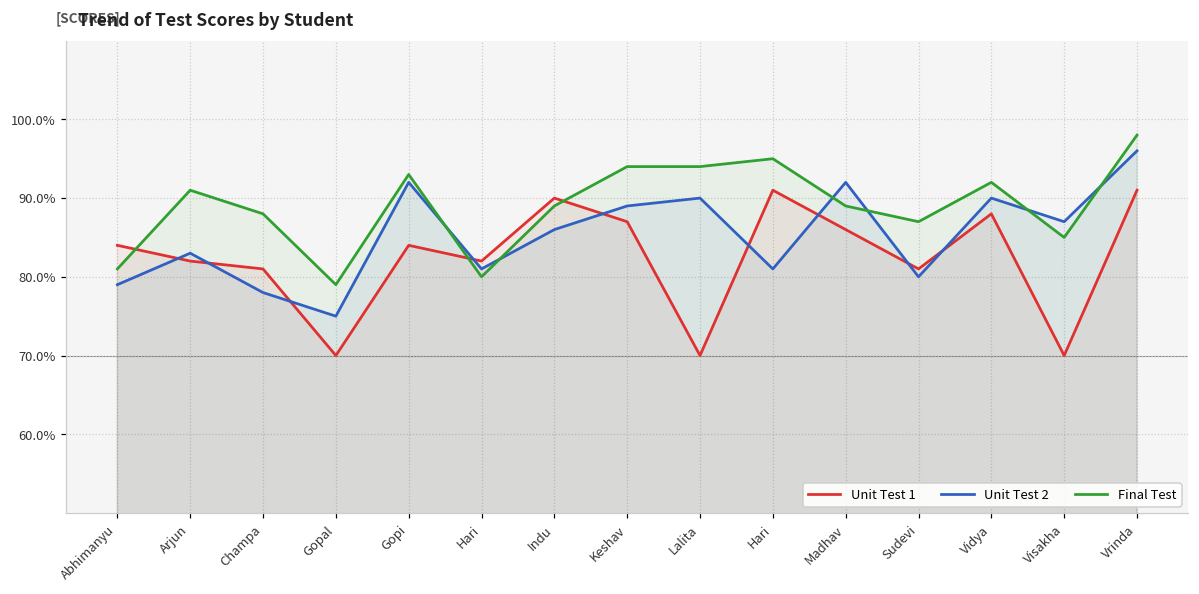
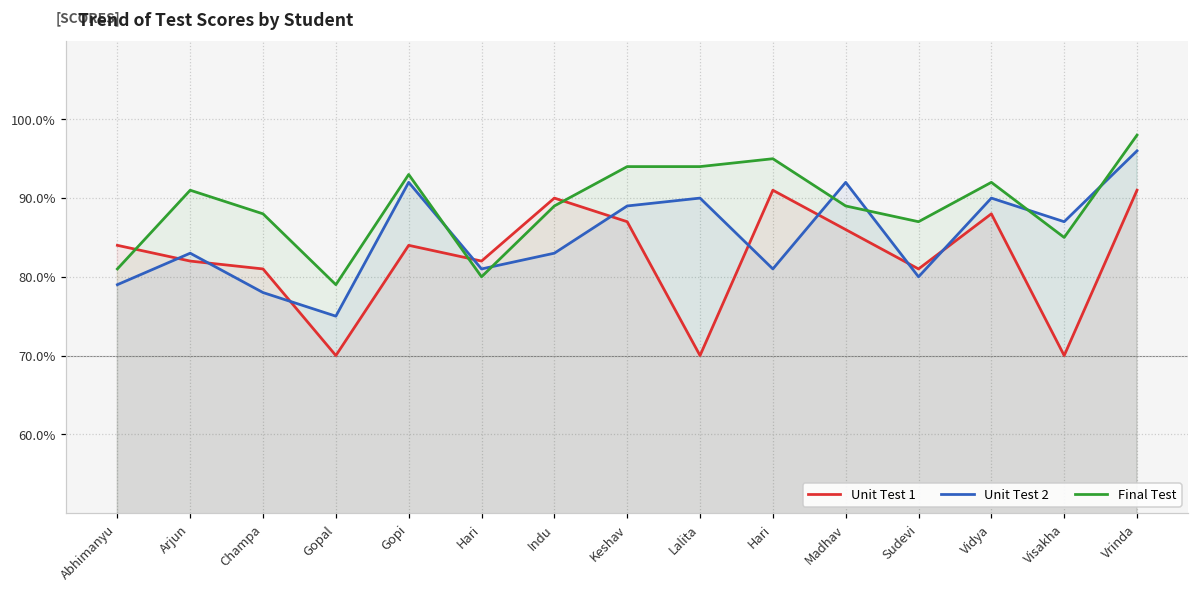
  {
    "Unit Test 1": {
      "Abhimanyu": "84%",
      "Arjun": "82%",
      "Champa": "81%",
      "Gopal": "70%",
      "Gopi": "84%",
      "Indu": "90%",
      "Keshav": "87%",
      "Lalita": "70%",
      "Madhav": "86%",
      "Sudevi": "81%",
      "Vidya": "88%",
      "Visakha": "70%",
      "Vrinda": "91%"
    },
    "Unit Test 2": {
      "Abhimanyu": "79%",
      "Arjun": "83%",
      "Champa": "78%",
      "Gopal": "75%",
      "Gopi": "92%",
-     "Indu": "86%",
+     "Indu": "83%",
      "Keshav": "89%",
      "Lalita": "90%",
      "Madhav": "92%",
      "Sudevi": "80%",
      "Vidya": "90%",
      "Visakha": "87%",
      "Vrinda": "96%"
    },
    "Final Test": {
      "Abhimanyu": "81%",
      "Arjun": "91%",
      "Champa": "88%",
      "Gopal": "79%",
      "Gopi": "93%",
      "Indu": "89%",
      "Keshav": "94%",
      "Lalita": "94%",
      "Madhav": "89%",
      "Sudevi": "87%",
      "Vidya": "92%",
      "Visakha": "85%",
      "Vrinda": "98%"
    }
  }
